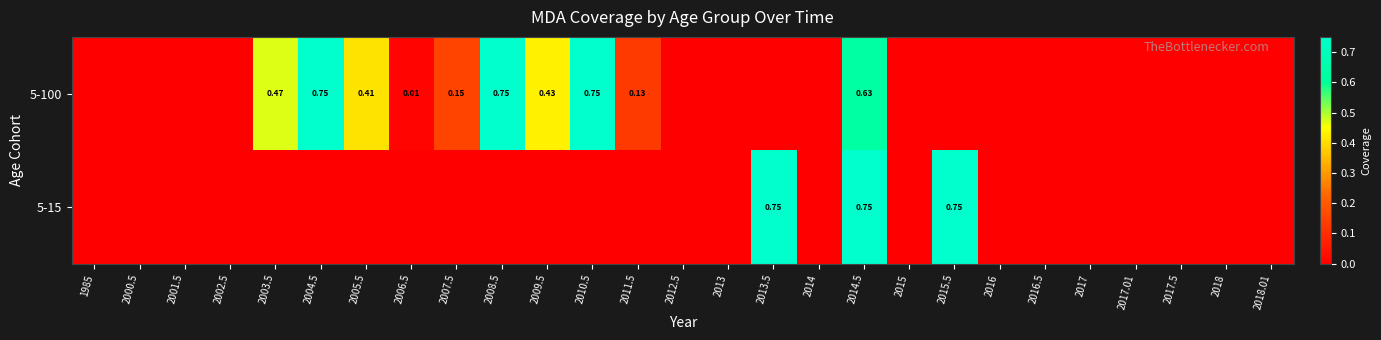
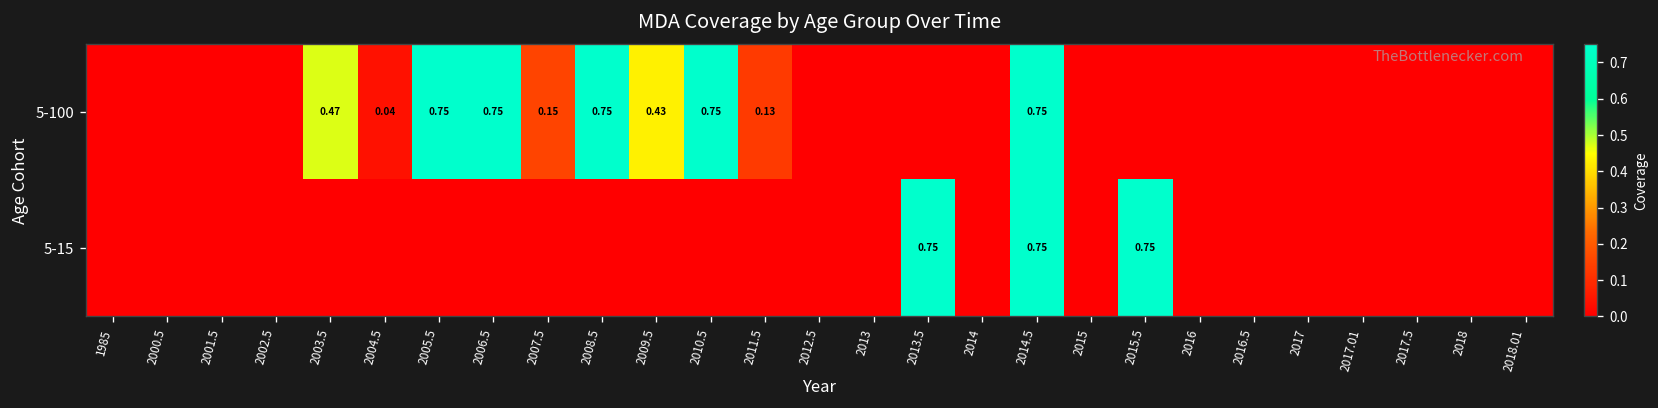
  {
    "5-100": {
      "2003.5": 0.47,
-     "2004.5": 0.75,
-     "2005.5": 0.41,
-     "2006.5": 0.01,
+     "2004.5": 0.04,
+     "2005.5": 0.75,
+     "2006.5": 0.75,
      "2007.5": 0.15,
      "2008.5": 0.75,
      "2009.5": 0.43,
      "2010.5": 0.75,
      "2011.5": 0.13,
-     "2014.5": 0.63
+     "2014.5": 0.75
    },
    "5-15": {
      "2013.5": 0.75,
      "2014.5": 0.75,
      "2015.5": 0.75
    }
  }
